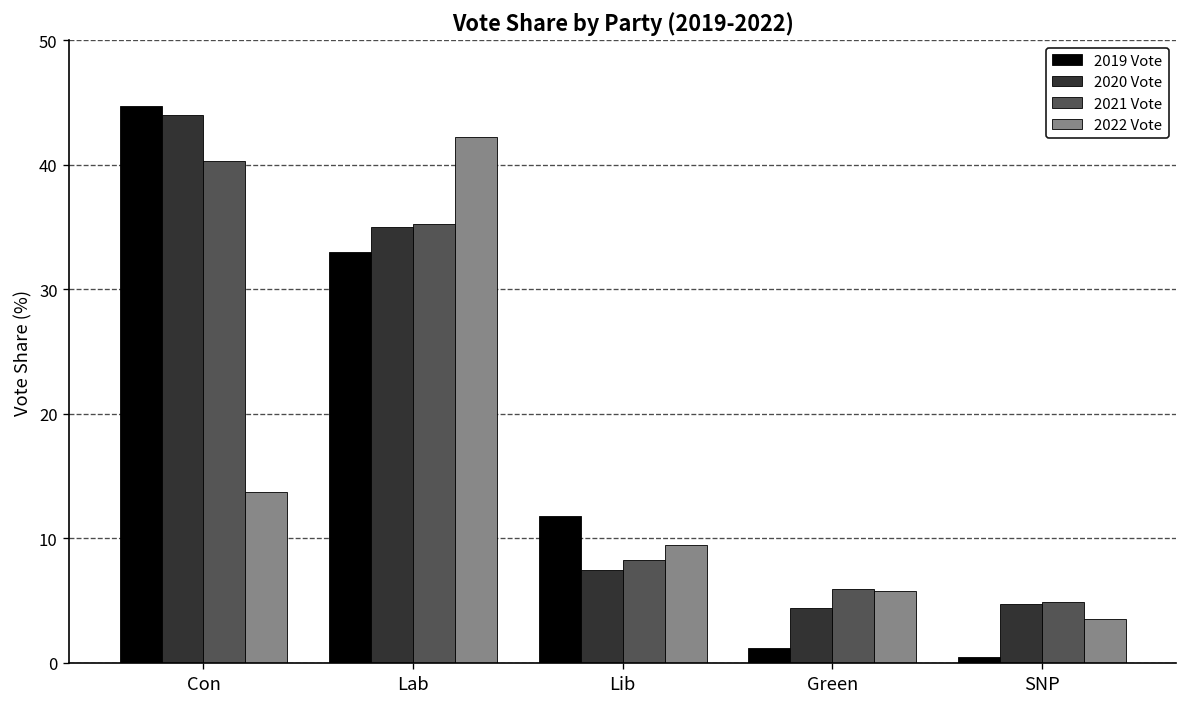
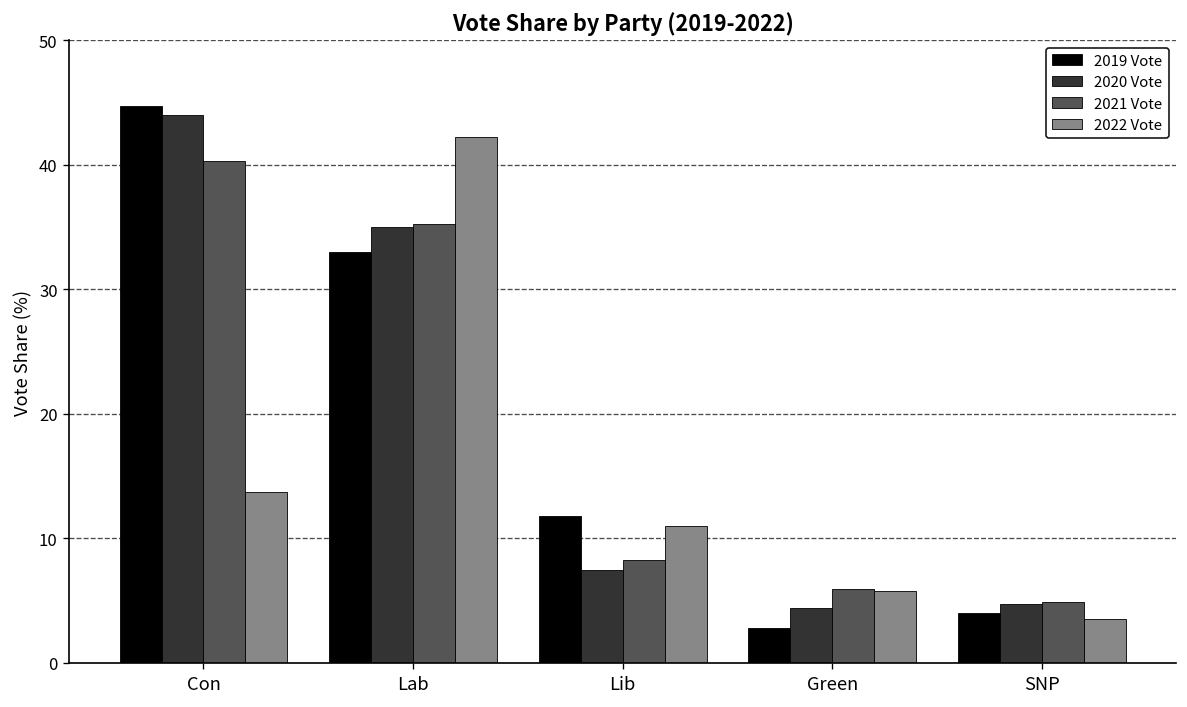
  {
    "2019 Vote": {
      "Con": 44.7,
      "Lab": 33.0,
      "Lib": 11.8,
-     "Green": 1.2,
-     "SNP": 0.5
+     "Green": 2.8,
+     "SNP": 4.0
    },
    "2022 Vote": {
      "Con": 13.7,
      "Lab": 42.2,
-     "Lib": 9.5,
+     "Lib": 11.0,
      "Green": 5.8,
      "SNP": 3.5
    }
  }
